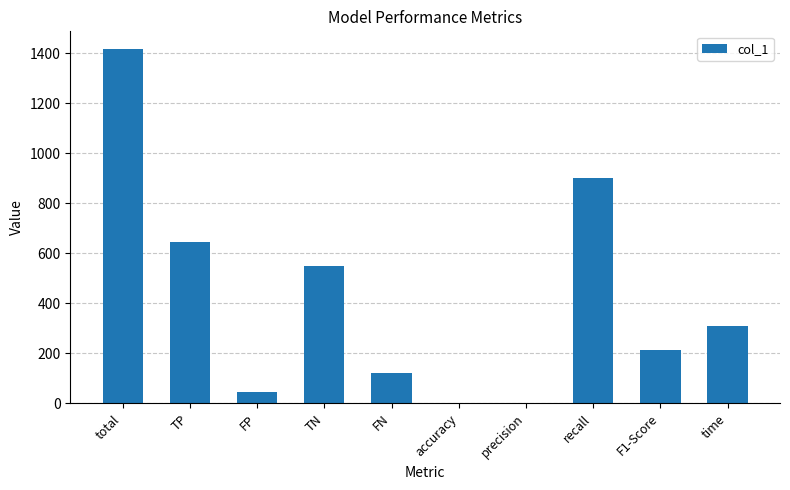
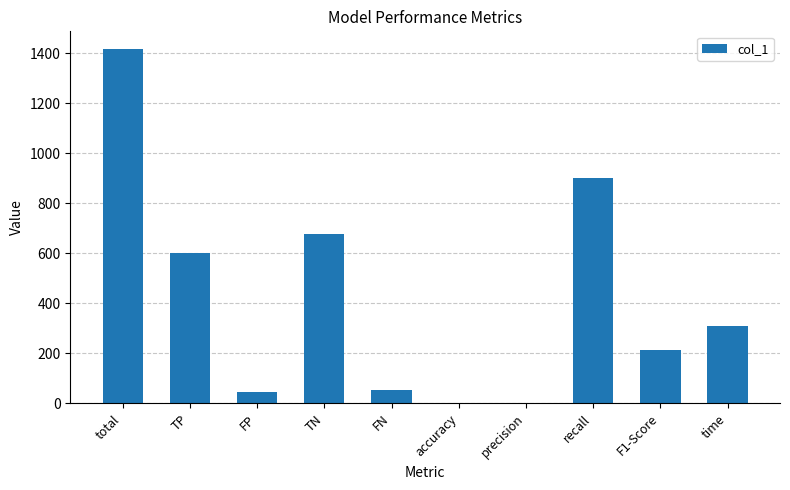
  {
    "total": 1420,
-   "TP": 650,
+   "TP": 600,
    "FP": 50,
-   "TN": 550,
-   "FN": 120,
+   "TN": 680,
+   "FN": 50,
    "recall": 900,
    "F1-Score": 210,
    "time": 310
  }
